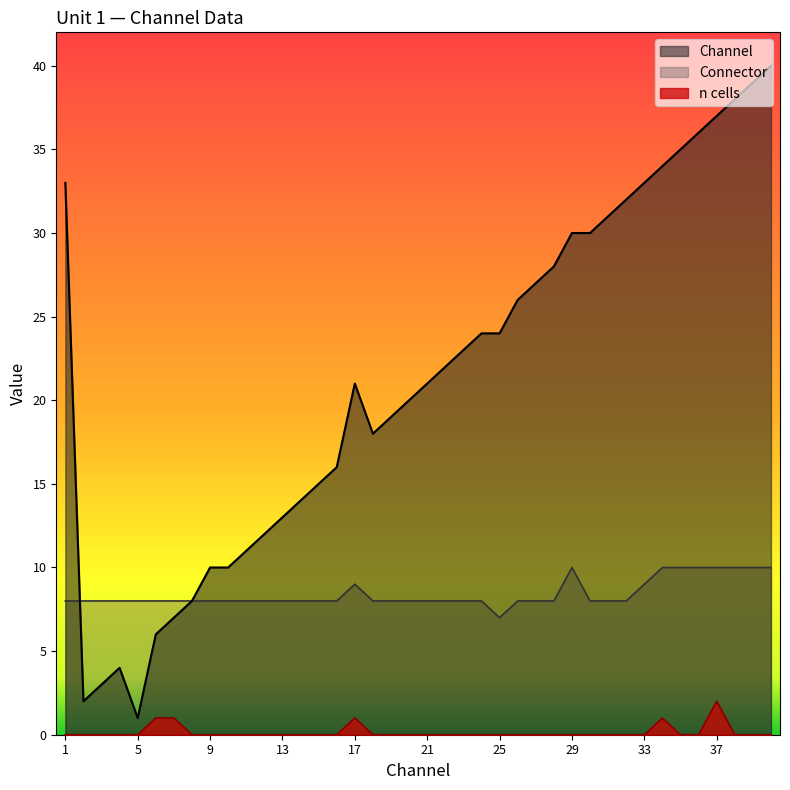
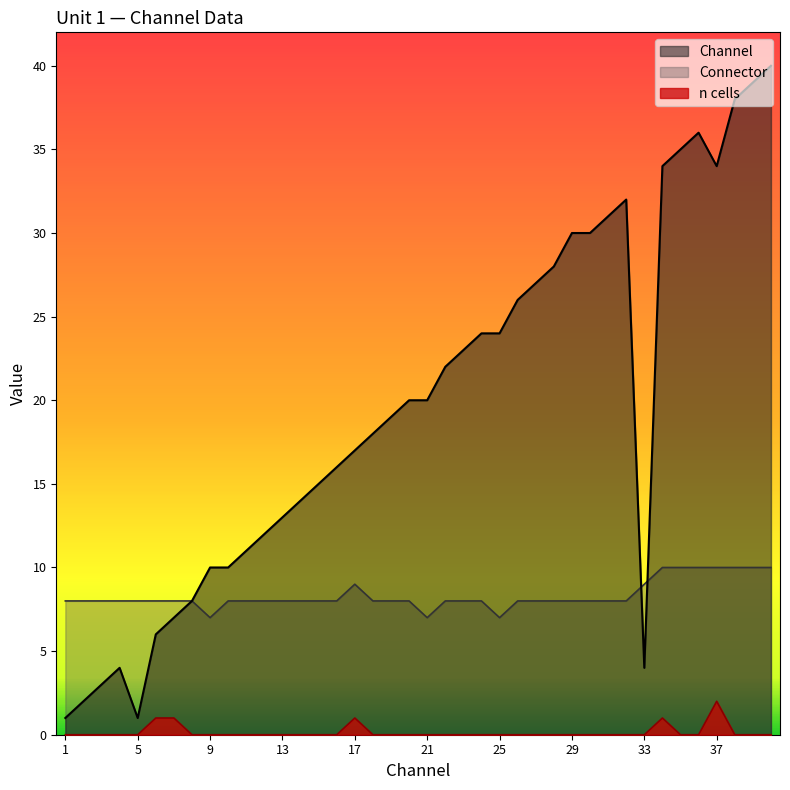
  {
    "Channel": {
-     "1": 33,
+     "1": 1,
      "5": 1,
      "9": 10,
      "13": 13,
-     "17": 21,
-     "21": 21,
+     "17": 17,
+     "21": 20,
      "25": 24,
      "29": 30,
-     "33": 33,
-     "37": 37
+     "33": 4,
+     "37": 34
    },
    "Connector": {
      "1": 8,
      "5": 8,
-     "9": 8,
+     "9": 7,
      "13": 8,
      "17": 9,
-     "21": 8,
+     "21": 7,
      "25": 7,
-     "29": 10,
+     "29": 8,
      "33": 9,
      "37": 10
    },
    "n cells": {
      "1": 0,
      "5": 0,
      "9": 0,
      "13": 0,
      "17": 1,
      "21": 0,
      "25": 0,
      "29": 0,
      "33": 0,
      "37": 2
    }
  }
